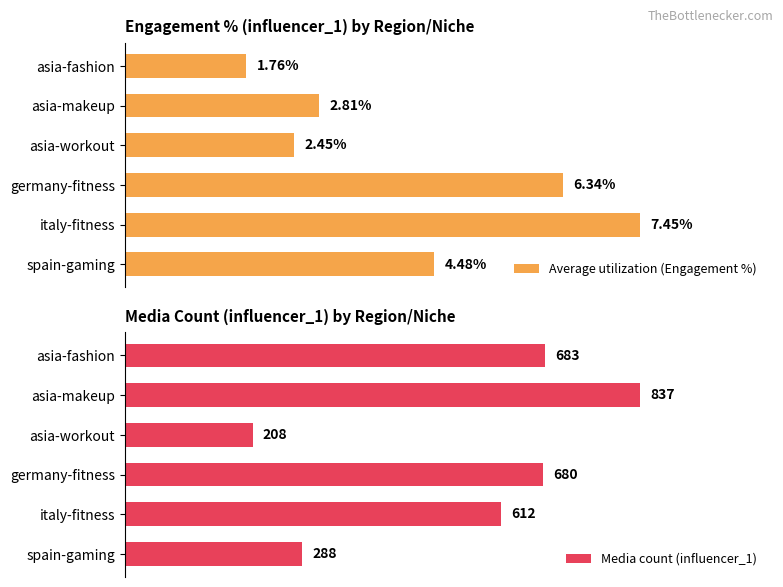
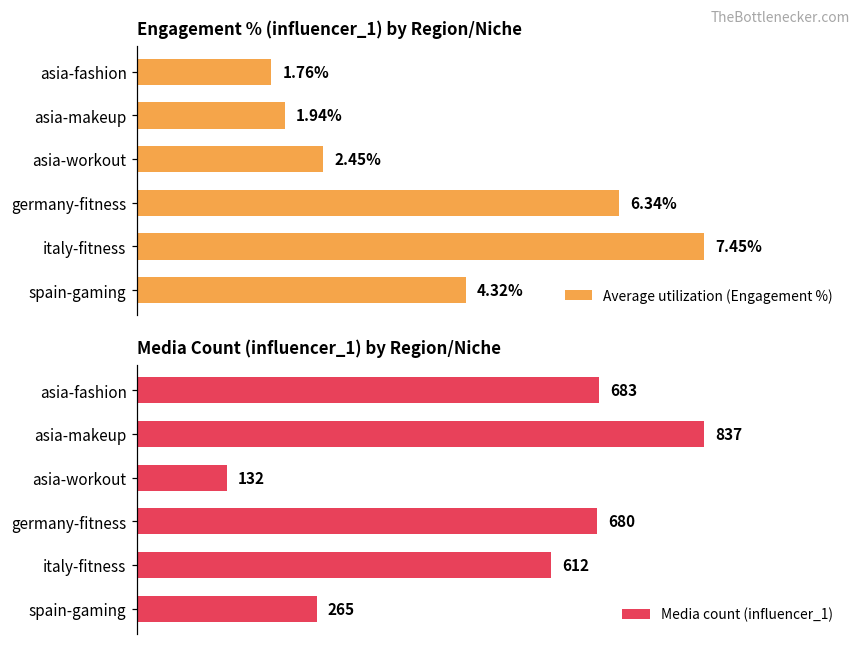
  {
    "Engagement % (influencer_1) by Region/Niche": {
      "asia-fashion": "1.76%",
-     "asia-makeup": "2.81%",
+     "asia-makeup": "1.94%",
      "asia-workout": "2.45%",
      "germany-fitness": "6.34%",
      "italy-fitness": "7.45%",
-     "spain-gaming": "4.48%"
+     "spain-gaming": "4.32%"
    },
    "Media Count (influencer_1) by Region/Niche": {
      "asia-fashion": "683",
      "asia-makeup": "837",
-     "asia-workout": "208",
+     "asia-workout": "132",
      "germany-fitness": "680",
      "italy-fitness": "612",
-     "spain-gaming": "288"
+     "spain-gaming": "265"
    }
  }
